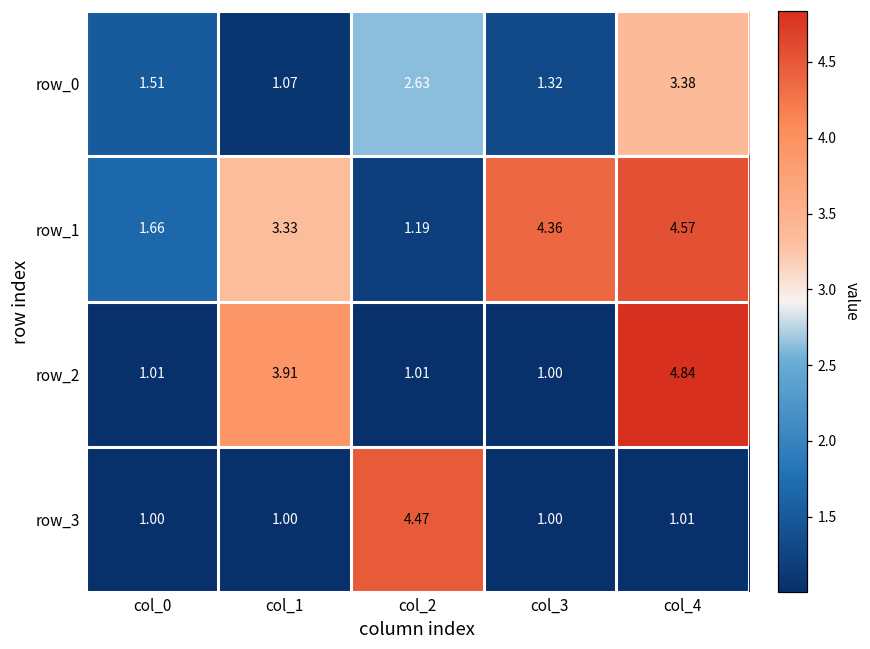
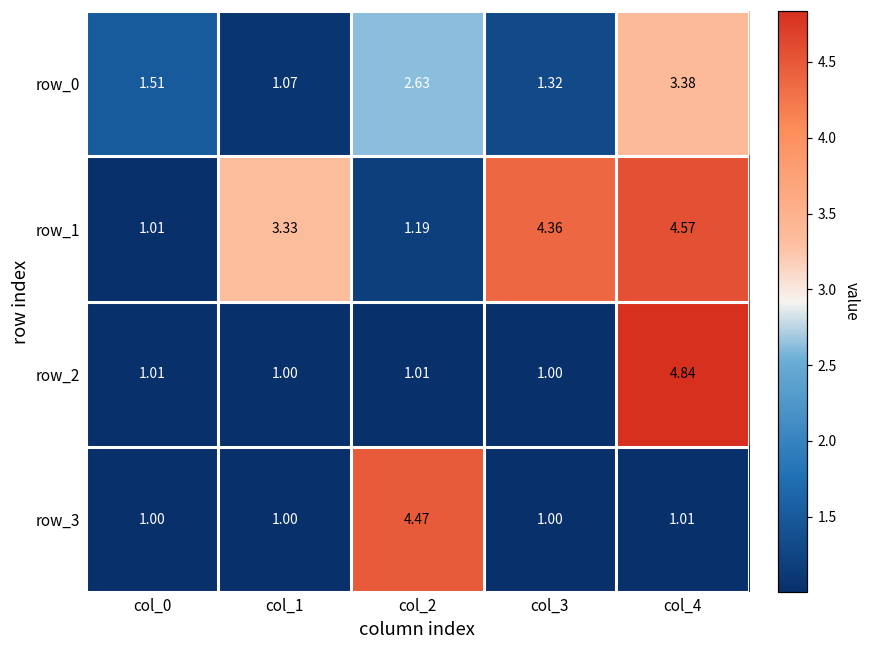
  {
    "row_0": {
      "col_0": 1.51,
      "col_1": 1.07,
      "col_2": 2.63,
      "col_3": 1.32,
      "col_4": 3.38
    },
    "row_1": {
-     "col_0": 1.66,
+     "col_0": 1.01,
      "col_1": 3.33,
      "col_2": 1.19,
      "col_3": 4.36,
      "col_4": 4.57
    },
    "row_2": {
      "col_0": 1.01,
-     "col_1": 3.91,
+     "col_1": 1.00,
      "col_2": 1.01,
      "col_3": 1.00,
      "col_4": 4.84
    },
    "row_3": {
      "col_0": 1.00,
      "col_1": 1.00,
      "col_2": 4.47,
      "col_3": 1.00,
      "col_4": 1.01
    }
  }
